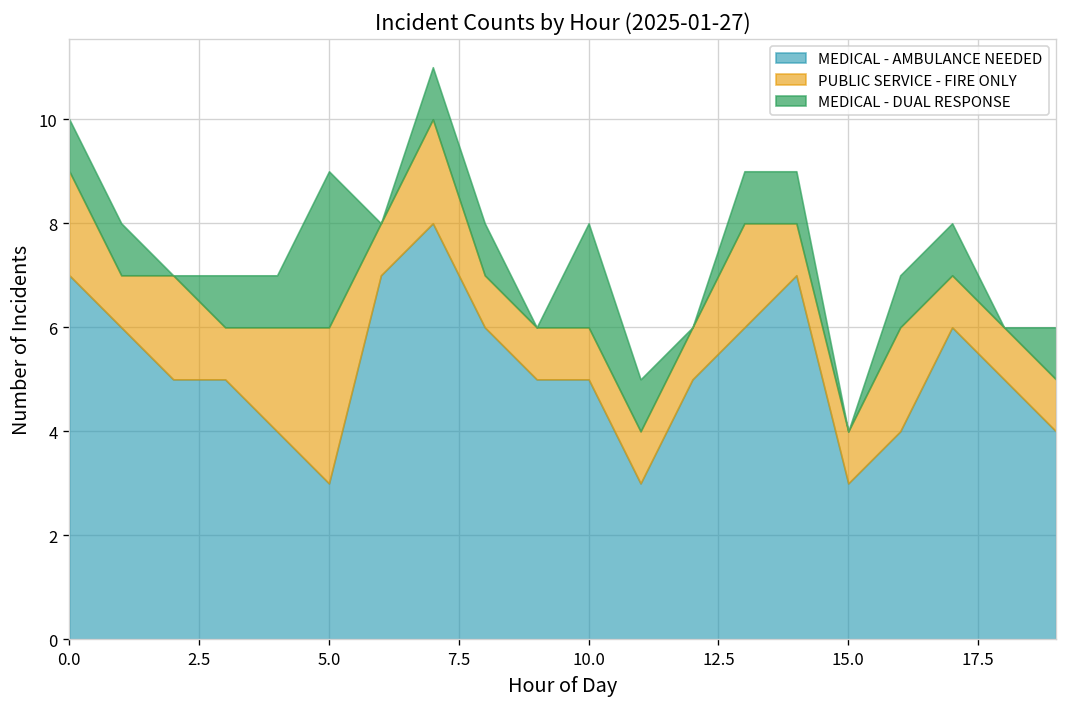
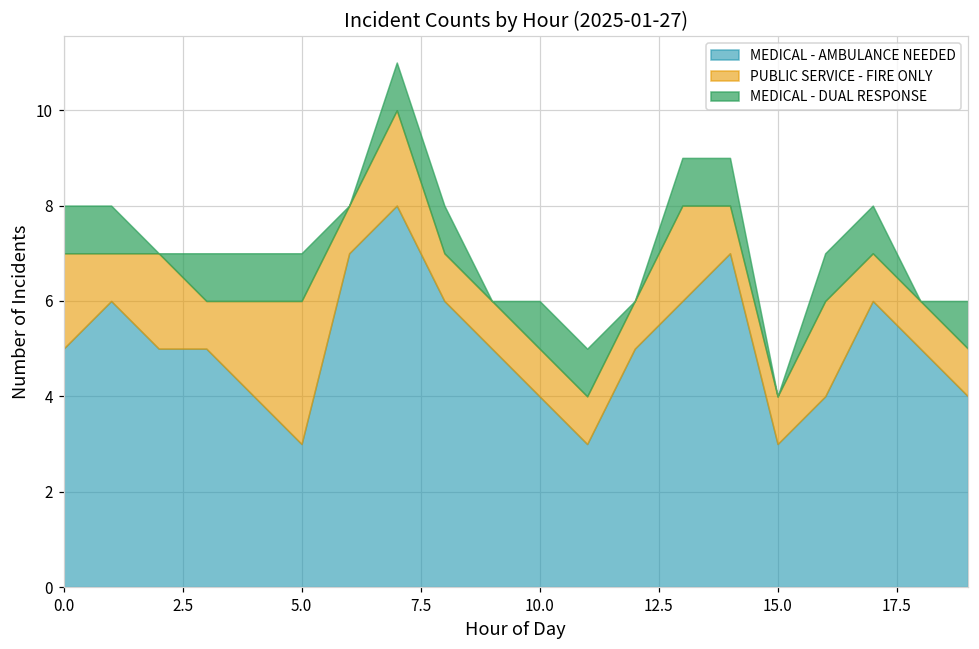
  {
    "MEDICAL - AMBULANCE NEEDED": {
-     "0.0": 7,
+     "0.0": 5,
      "5.0": 3,
-     "10.0": 5,
+     "10.0": 4,
      "15.0": 3
    },
    "MEDICAL - DUAL RESPONSE": {
-     "5.0": 3,
-     "10.0": 2
+     "5.0": 1,
+     "10.0": 1
    }
  }
